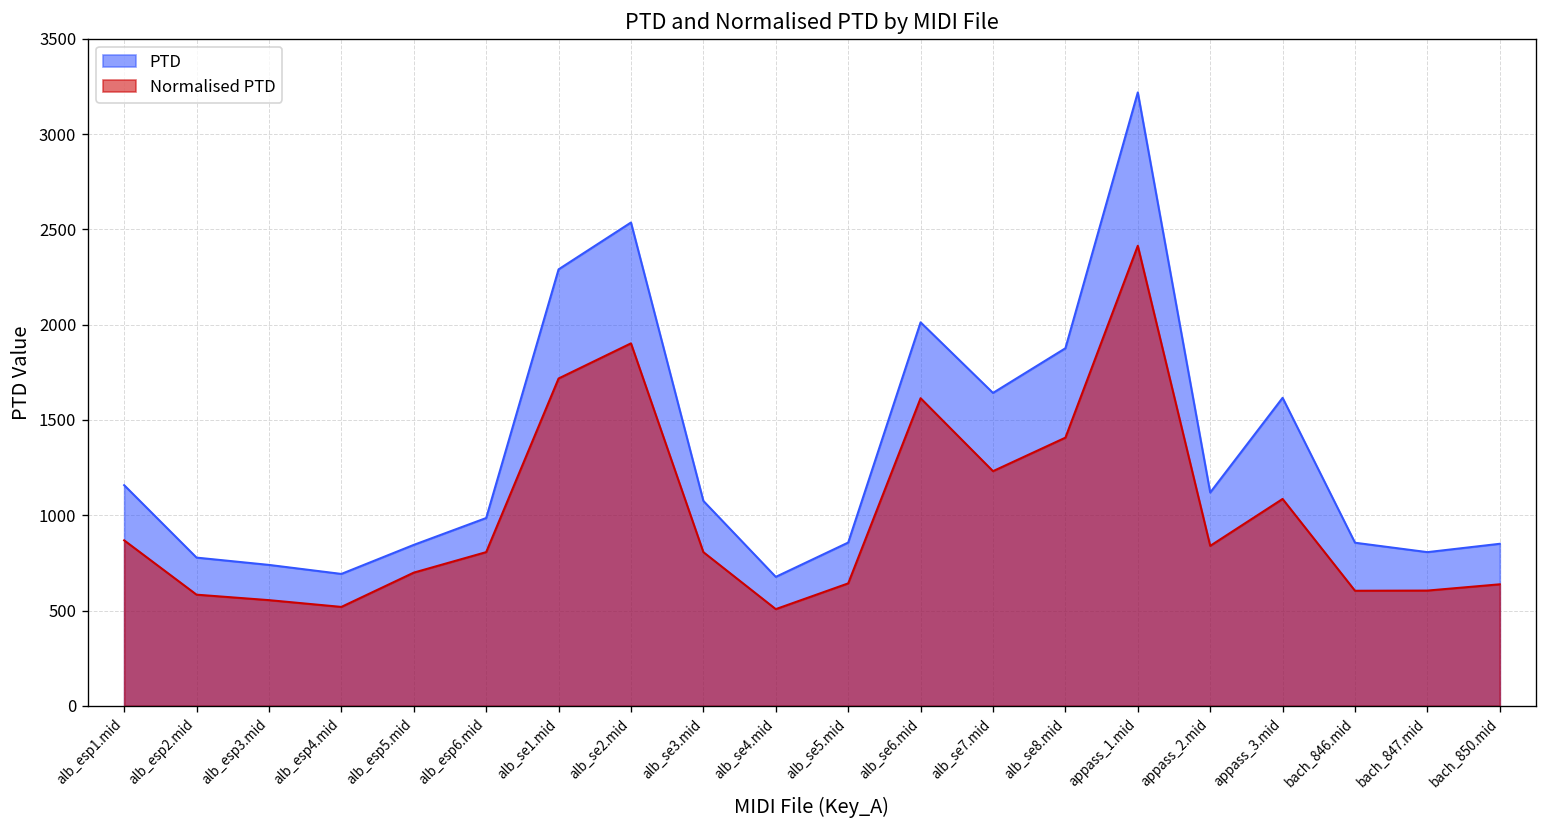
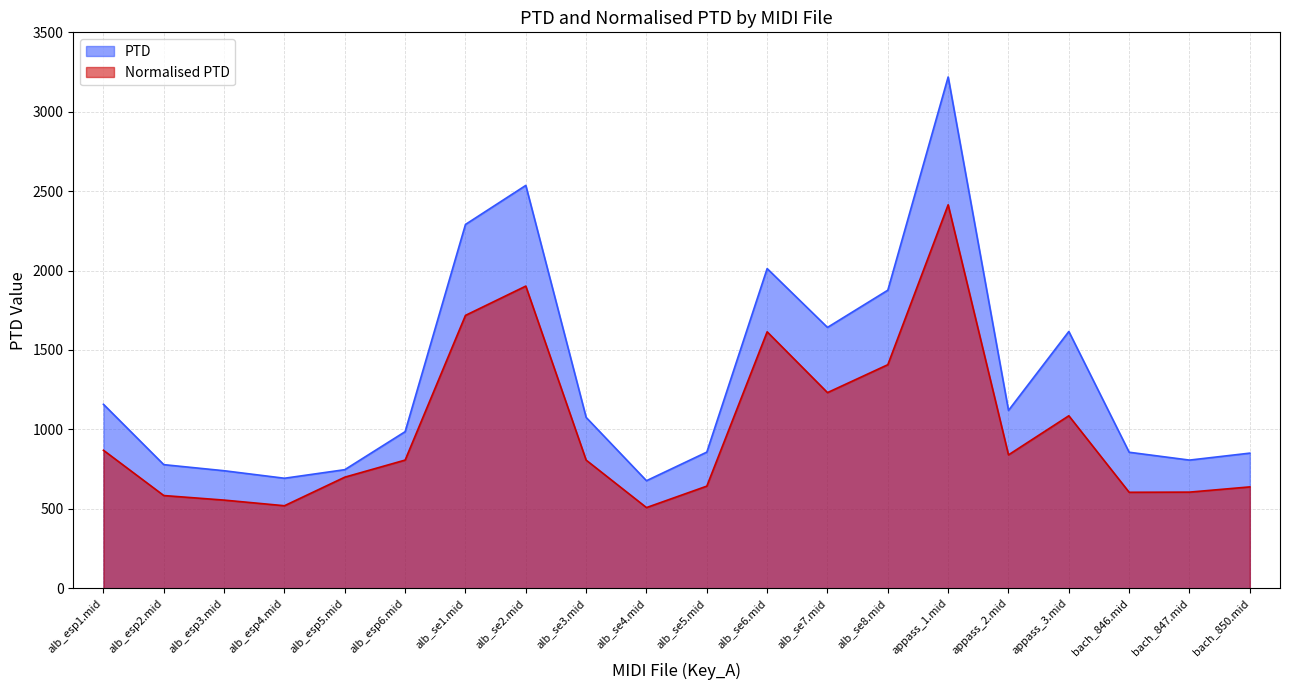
  {
    "PTD": {
      "alb_esp1.mid": 1160,
      "alb_esp2.mid": 780,
      "alb_esp3.mid": 740,
      "alb_esp4.mid": 690,
-     "alb_esp5.mid": 840,
+     "alb_esp5.mid": 750,
      "alb_esp6.mid": 990,
      "alb_se1.mid": 2290,
      "alb_se2.mid": 2540,
      "alb_se3.mid": 1080,
      "alb_se4.mid": 680,
      "alb_se5.mid": 860,
      "alb_se6.mid": 2010,
      "alb_se7.mid": 1640,
      "alb_se8.mid": 1880,
      "appass_1.mid": 3220,
      "appass_2.mid": 1120,
      "appass_3.mid": 1620,
      "bach_846.mid": 860,
      "bach_847.mid": 810,
      "bach_850.mid": 850
    },
    "Normalised PTD": {
      "alb_esp1.mid": 870,
      "alb_esp2.mid": 580,
      "alb_esp3.mid": 550,
      "alb_esp4.mid": 520,
      "alb_esp5.mid": 700,
      "alb_esp6.mid": 810,
      "alb_se1.mid": 1720,
      "alb_se2.mid": 1900,
      "alb_se3.mid": 810,
      "alb_se4.mid": 510,
      "alb_se5.mid": 640,
      "alb_se6.mid": 1610,
      "alb_se7.mid": 1230,
      "alb_se8.mid": 1410,
      "appass_1.mid": 2410,
      "appass_2.mid": 840,
      "appass_3.mid": 1090,
      "bach_846.mid": 600,
      "bach_847.mid": 600,
      "bach_850.mid": 640
    }
  }
